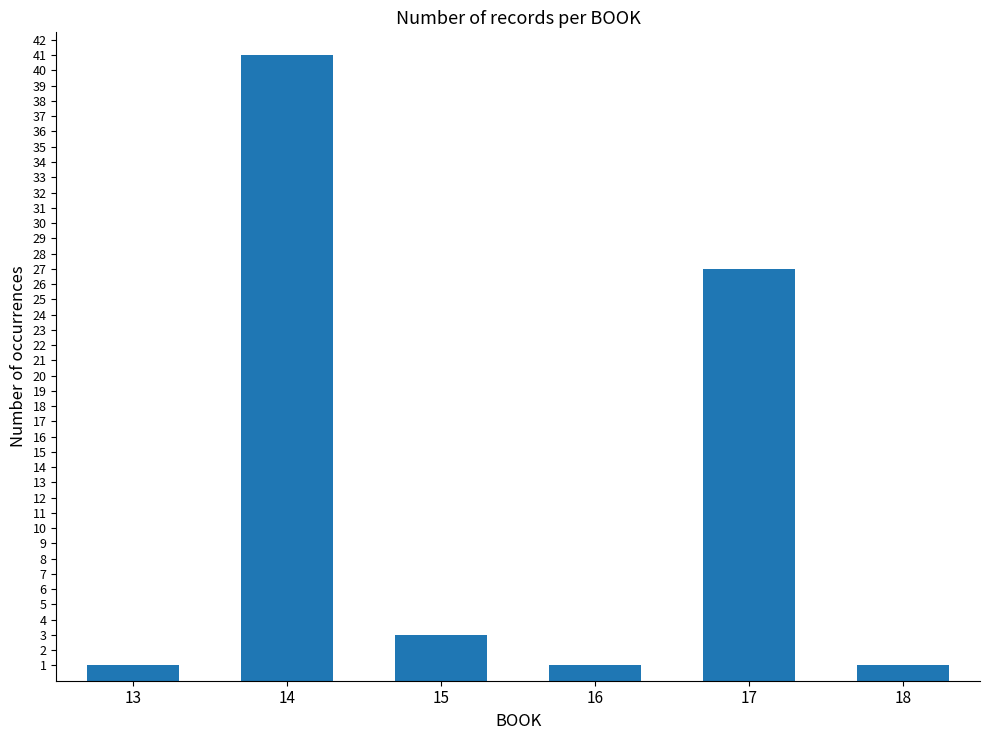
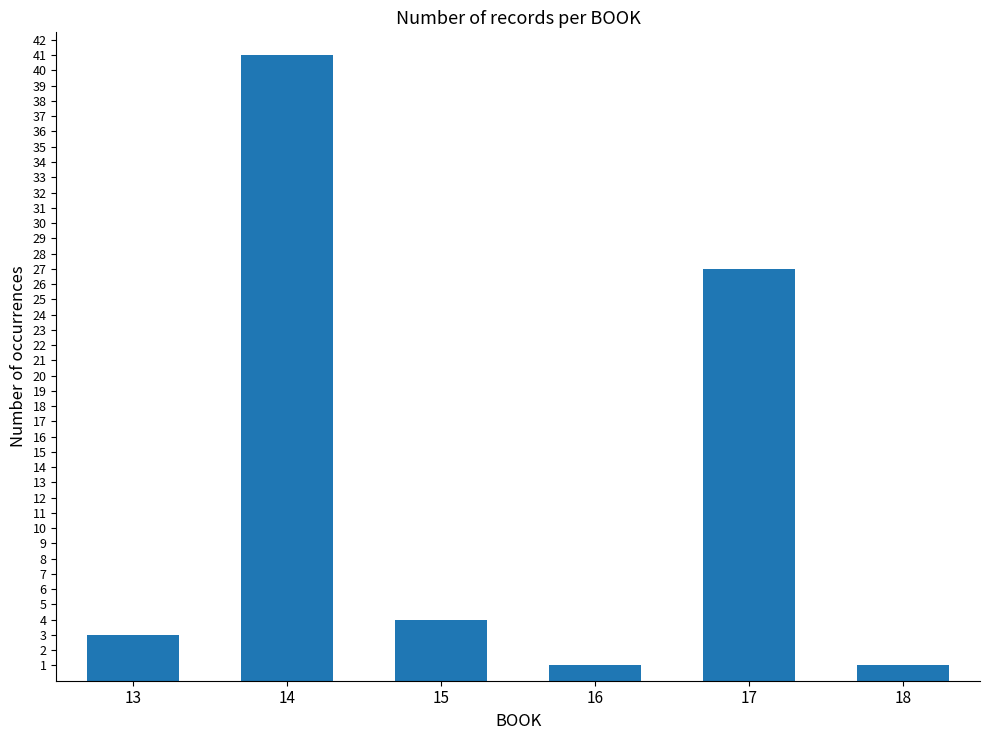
  {
-   "13": 1,
+   "13": 3,
    "14": 41,
-   "15": 3,
+   "15": 4,
    "16": 1,
    "17": 27,
    "18": 1
  }
